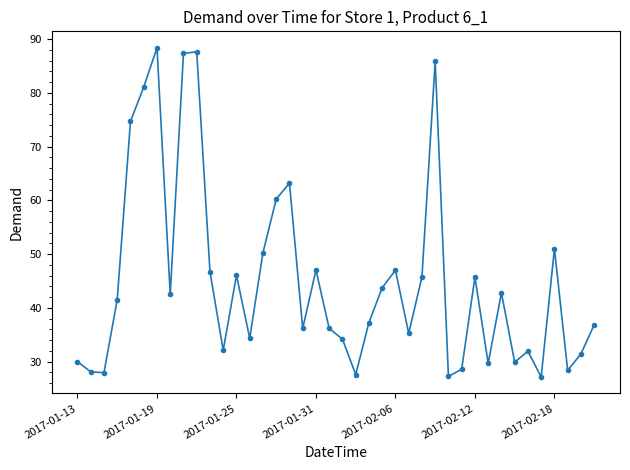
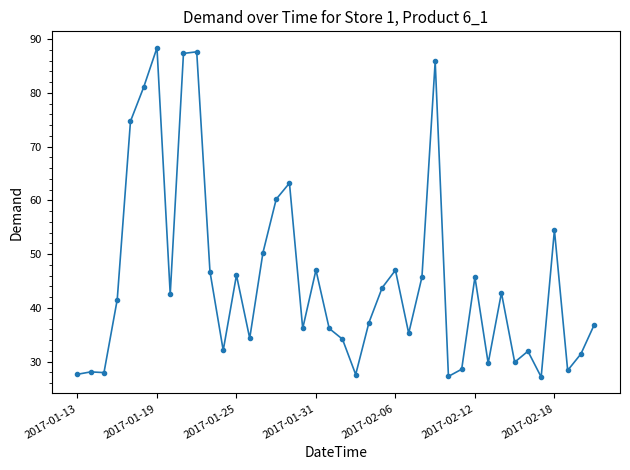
  {
-   "2017-01-13": 30,
+   "2017-01-13": 28,
    "2017-01-19": 88,
    "2017-01-25": 46,
    "2017-01-31": 47,
    "2017-02-06": 47,
    "2017-02-12": 46,
-   "2017-02-18": 51
+   "2017-02-18": 54
  }
